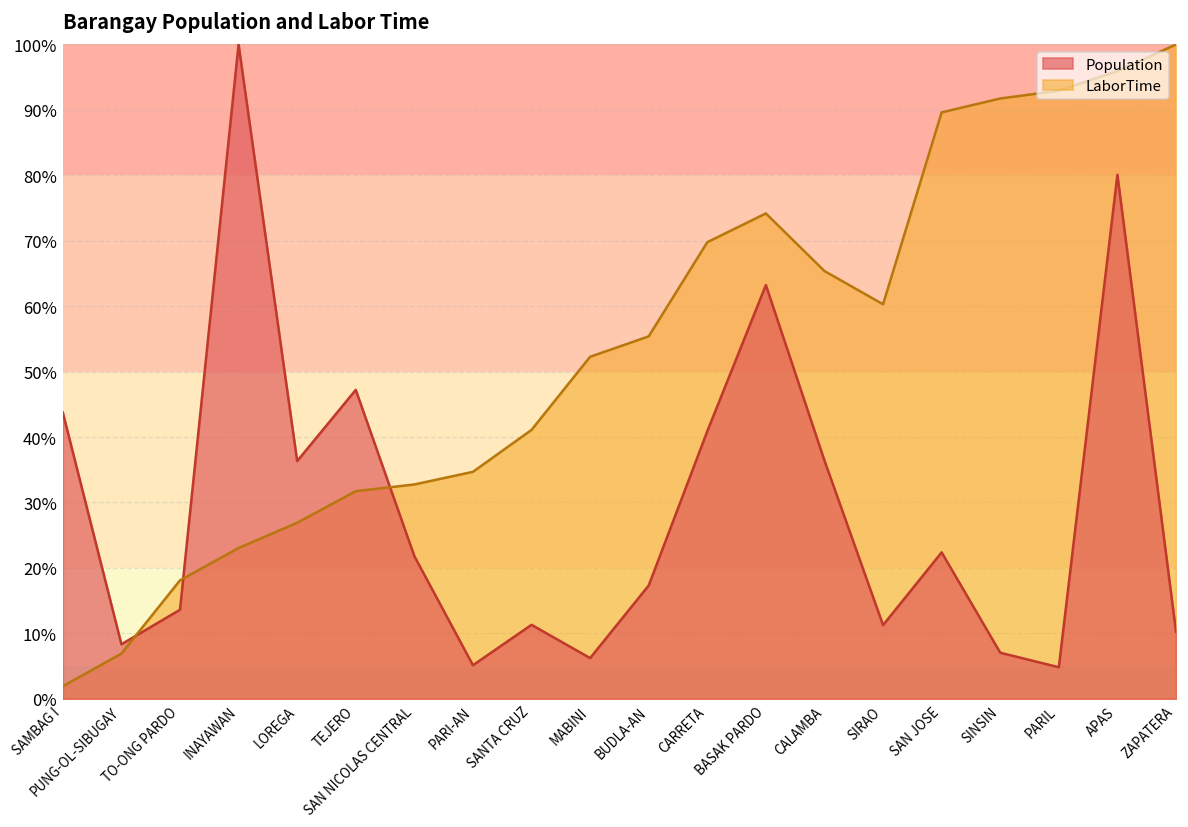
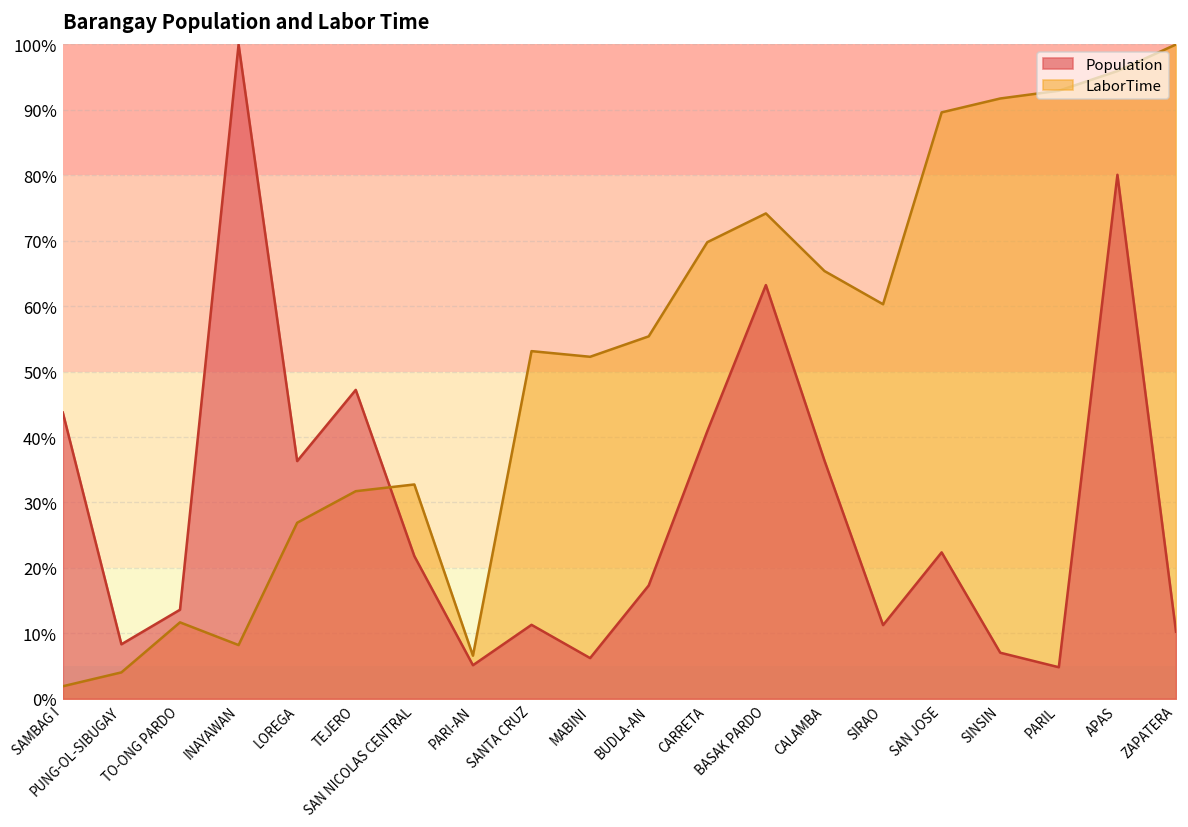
  {
    "Population": {
      "SAMBAG I": "44%",
      "PUNG-OL-SIBUGAY": "8%",
      "TO-ONG PARDO": "14%",
      "INAYAWAN": "100%",
      "LOREGA": "36%",
      "TEJERO": "47%",
      "SAN NICOLAS CENTRAL": "22%",
      "PARI-AN": "5%",
      "SANTA CRUZ": "11%",
      "MABINI": "6%",
      "BUDLA-AN": "17%",
      "CARRETA": "41%",
      "BASAK PARDO": "63%",
      "CALAMBA": "36%",
      "SIRAO": "11%",
      "SAN JOSE": "22%",
      "SINSIN": "7%",
      "PARIL": "5%",
      "APAS": "80%",
      "ZAPATERA": "10%"
    },
    "LaborTime": {
      "SAMBAG I": "2%",
-     "PUNG-OL-SIBUGAY": "7%",
-     "TO-ONG PARDO": "18%",
-     "INAYAWAN": "23%",
+     "PUNG-OL-SIBUGAY": "4%",
+     "TO-ONG PARDO": "12%",
+     "INAYAWAN": "8%",
      "LOREGA": "27%",
      "TEJERO": "32%",
      "SAN NICOLAS CENTRAL": "33%",
-     "PARI-AN": "35%",
-     "SANTA CRUZ": "41%",
+     "PARI-AN": "7%",
+     "SANTA CRUZ": "53%",
      "MABINI": "52%",
      "BUDLA-AN": "55%",
      "CARRETA": "70%",
      "BASAK PARDO": "74%",
      "CALAMBA": "65%",
      "SIRAO": "60%",
      "SAN JOSE": "90%",
      "SINSIN": "92%",
      "ZAPATERA": "100%"
    }
  }
